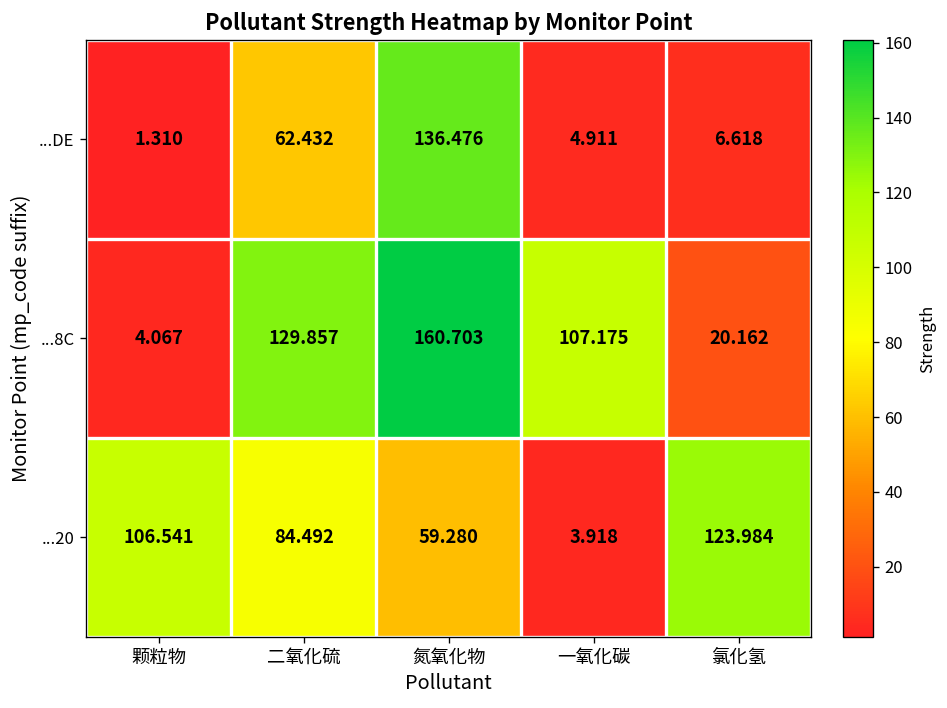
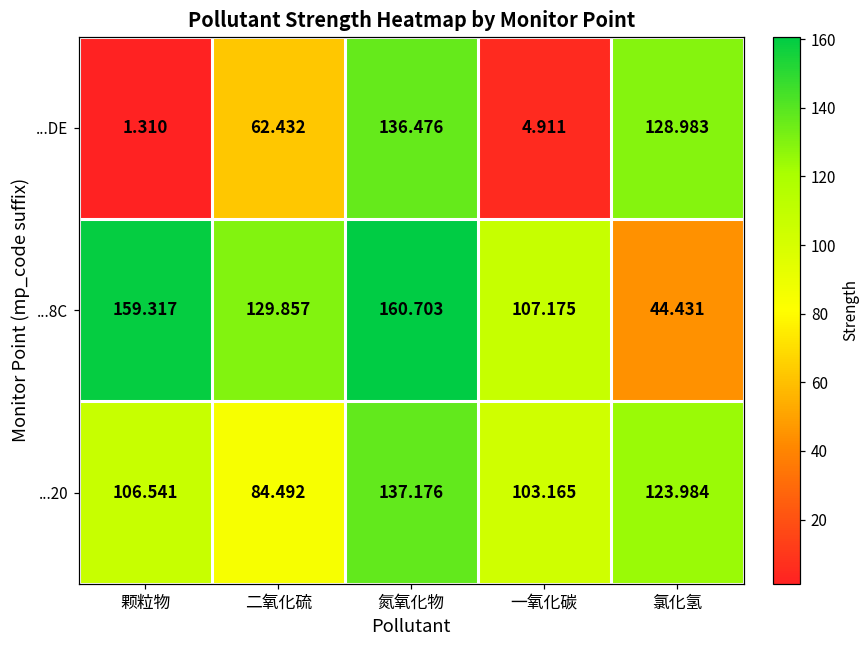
  {
    "...DE": {
      "颗粒物": 1.310,
      "二氧化硫": 62.432,
      "氮氧化物": 136.476,
      "一氧化碳": 4.911,
-     "氯化氢": 6.618
+     "氯化氢": 128.983
    },
    "...8C": {
-     "颗粒物": 4.067,
+     "颗粒物": 159.317,
      "二氧化硫": 129.857,
      "氮氧化物": 160.703,
      "一氧化碳": 107.175,
-     "氯化氢": 20.162
+     "氯化氢": 44.431
    },
    "...20": {
      "颗粒物": 106.541,
      "二氧化硫": 84.492,
-     "氮氧化物": 59.280,
-     "一氧化碳": 3.918,
+     "氮氧化物": 137.176,
+     "一氧化碳": 103.165,
      "氯化氢": 123.984
    }
  }
